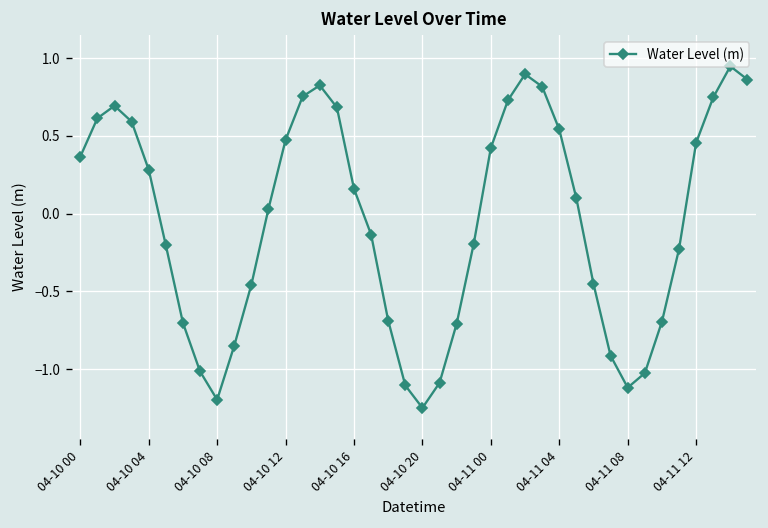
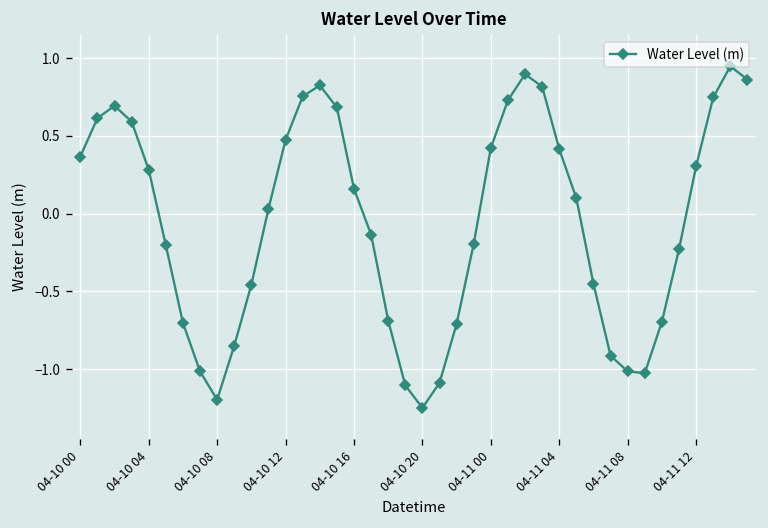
  {
    "04-10 00": 0.37,
    "04-10 04": 0.28,
    "04-10 08": -1.20,
    "04-10 12": 0.47,
    "04-10 16": 0.16,
    "04-10 20": -1.25,
    "04-11 00": 0.42,
-   "04-11 04": 0.54,
-   "04-11 08": -1.12,
-   "04-11 12": 0.46
+   "04-11 04": 0.41,
+   "04-11 08": -1.02,
+   "04-11 12": 0.30
  }
